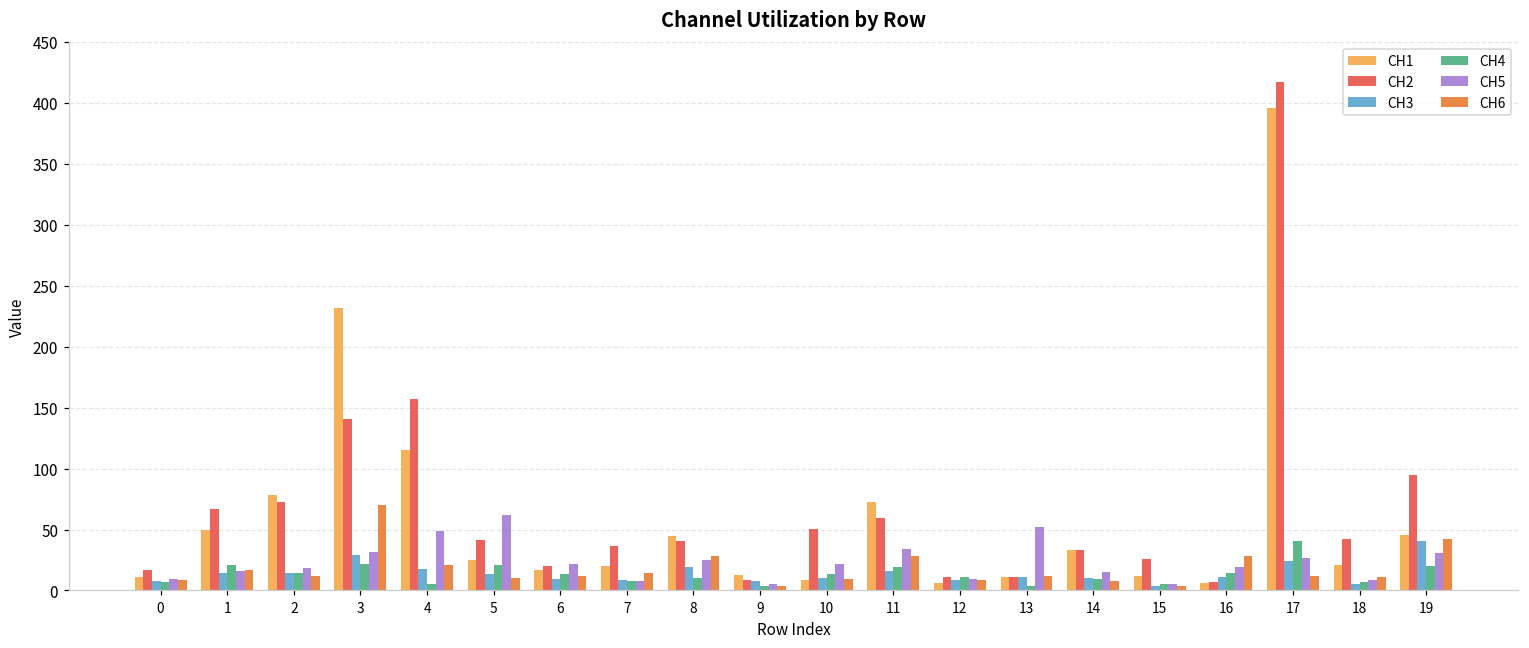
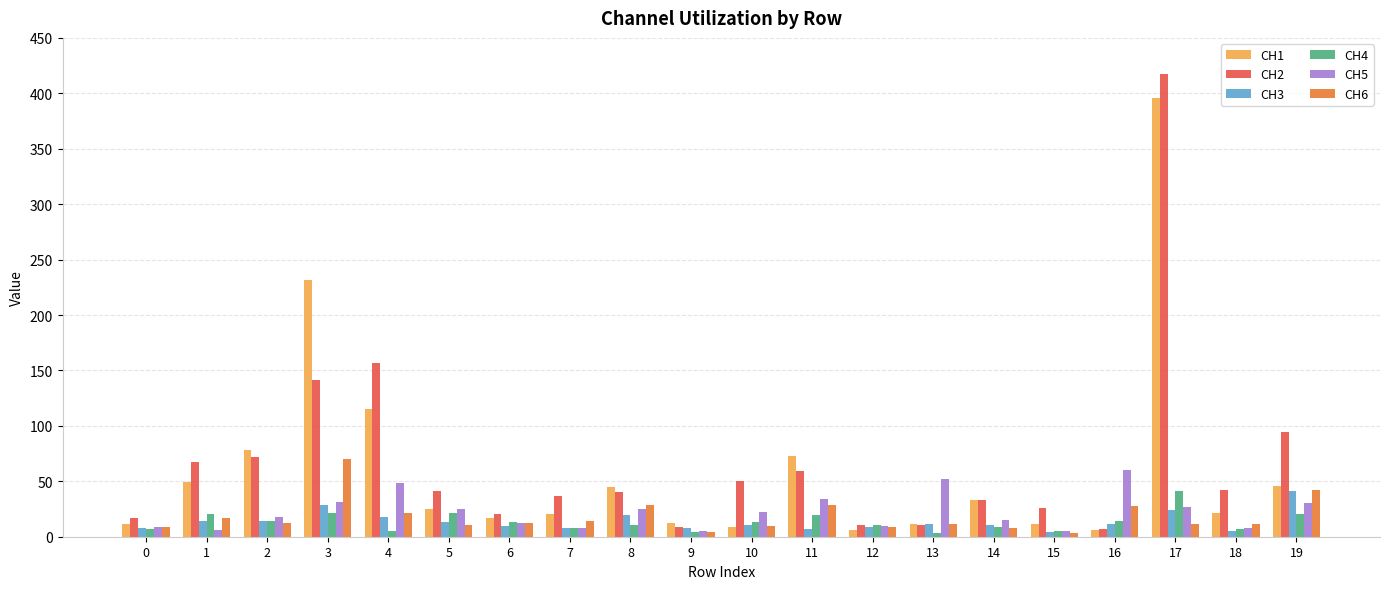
  {
    "CH3": {
      "0": 8,
      "1": 15,
      "2": 14,
      "3": 29,
      "4": 18,
      "5": 14,
      "6": 9,
      "7": 8,
      "8": 19,
      "9": 8,
      "10": 10,
-     "11": 16,
+     "11": 7,
      "12": 9,
      "13": 11,
      "14": 11,
      "15": 4,
      "16": 11,
      "17": 24,
      "18": 5,
      "19": 41
    },
    "CH4": {
      "0": 7,
      "1": 21,
      "2": 14,
      "3": 22,
      "4": 5,
      "5": 21,
      "6": 14,
      "7": 8,
      "8": 10,
      "9": 4,
      "10": 13,
      "11": 20,
      "12": 11,
      "13": 4,
      "14": 9,
      "15": 5,
      "16": 14,
      "17": 41,
      "18": 7,
      "19": 20
    },
    "CH5": {
      "0": 9,
-     "1": 16,
+     "1": 6,
      "2": 18,
      "3": 31,
      "4": 49,
-     "5": 62,
-     "6": 21,
+     "5": 25,
+     "6": 12,
      "7": 8,
      "8": 25,
      "9": 5,
      "10": 22,
      "11": 34,
      "12": 9,
      "13": 52,
      "14": 15,
      "15": 5,
-     "16": 20,
+     "16": 60,
      "17": 27,
      "18": 8,
      "19": 31
    }
  }
